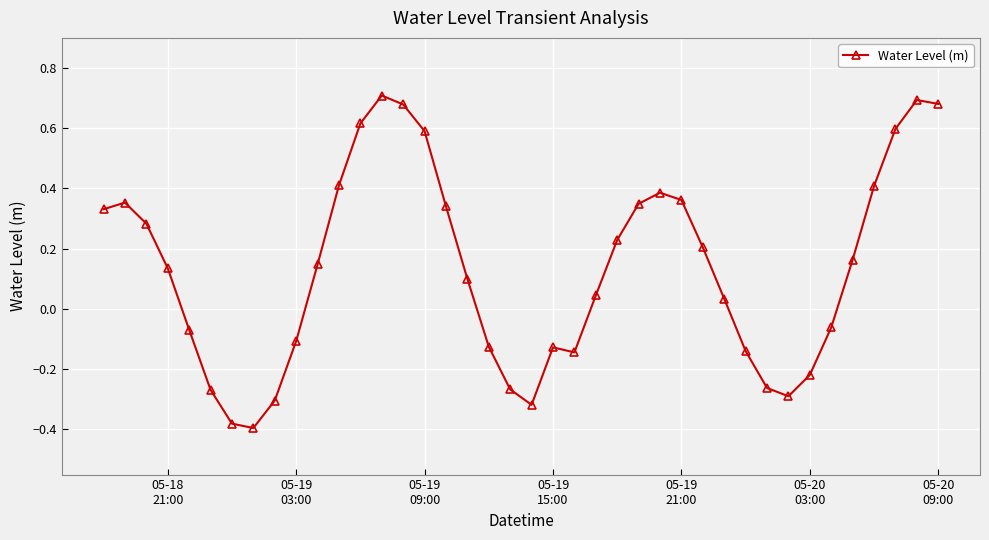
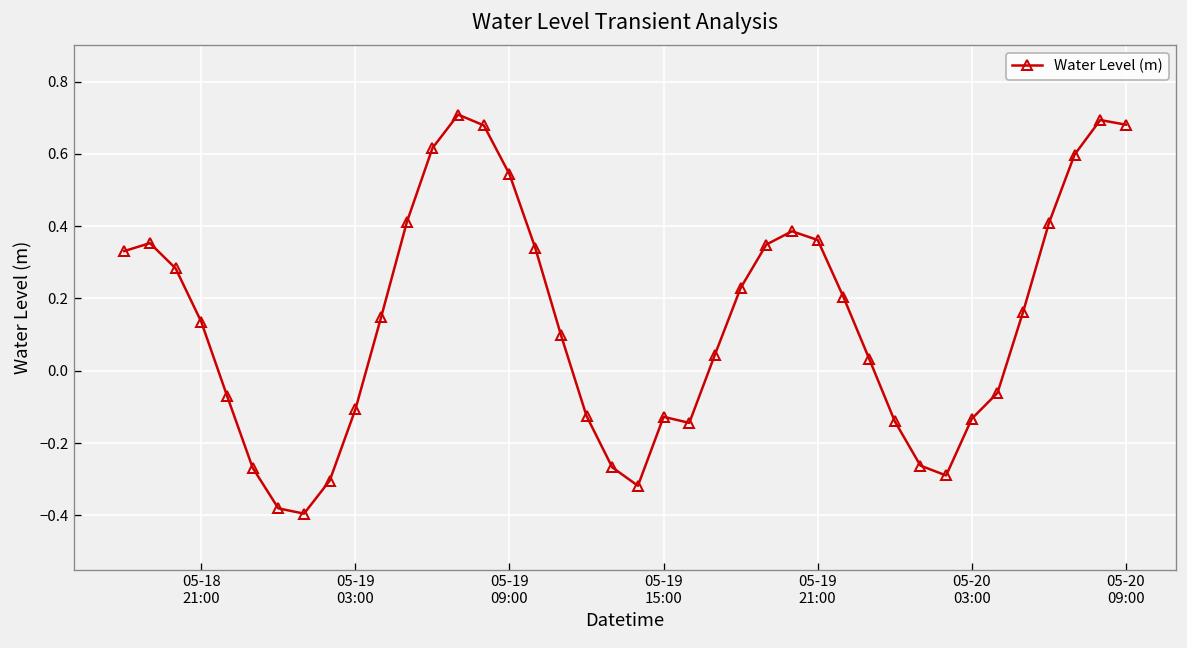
  {
    "05-18 21:00": 0.14,
    "05-19 03:00": -0.11,
-   "05-19 09:00": 0.59,
+   "05-19 09:00": 0.54,
    "05-19 15:00": -0.13,
    "05-19 21:00": 0.36,
-   "05-20 03:00": -0.22,
+   "05-20 03:00": -0.13,
    "05-20 09:00": 0.68
  }
